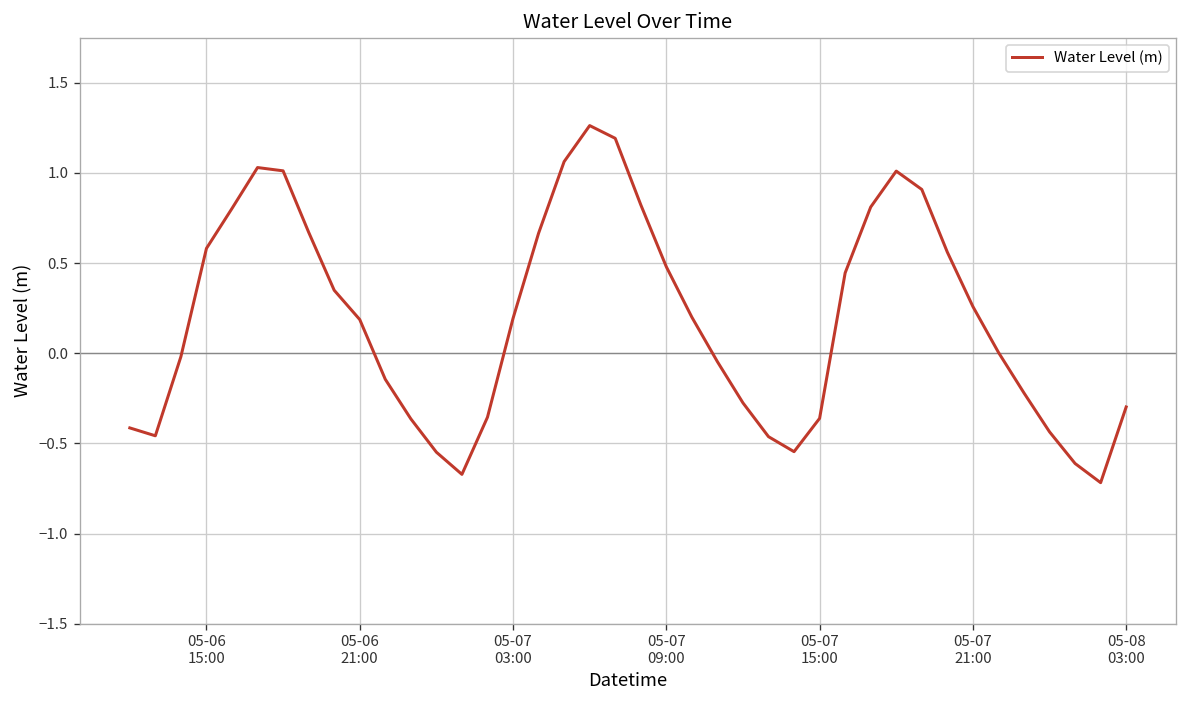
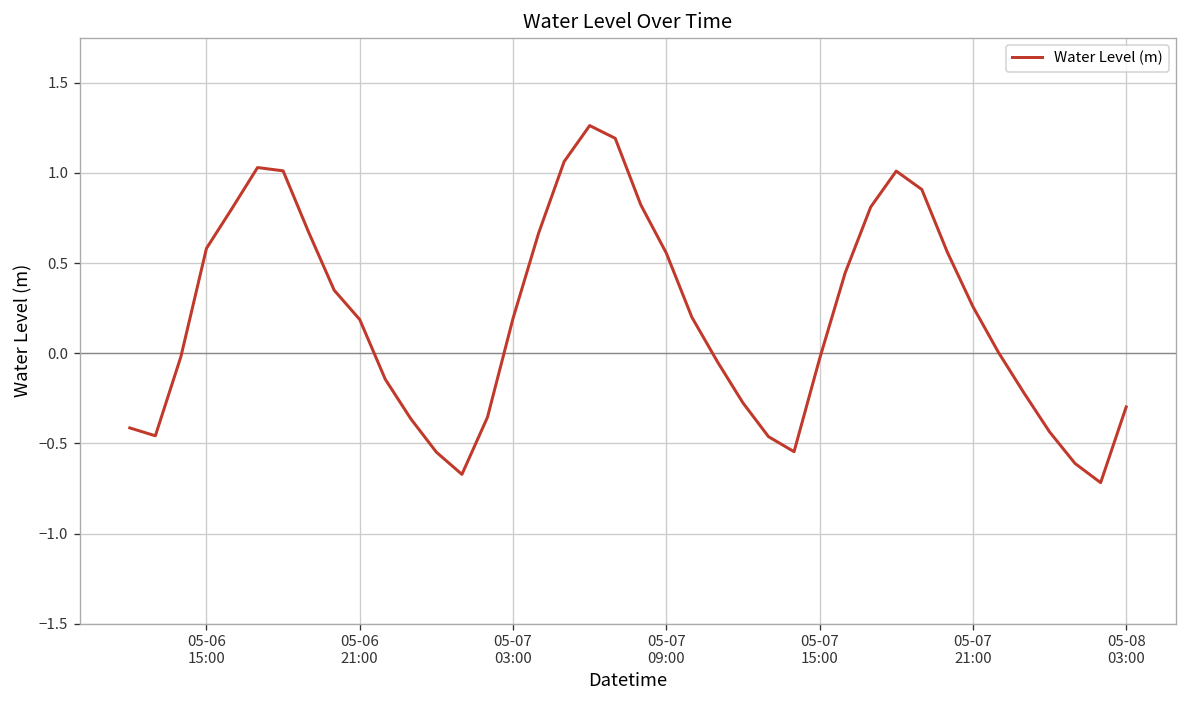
  {
    "05-06 15:00": 0.58,
    "05-06 21:00": 0.19,
    "05-07 03:00": 0.19,
-   "05-07 09:00": 0.48,
-   "05-07 15:00": -0.36,
+   "05-07 09:00": 0.56,
+   "05-07 15:00": -0.03,
    "05-07 21:00": 0.26,
    "05-08 03:00": -0.30
  }
